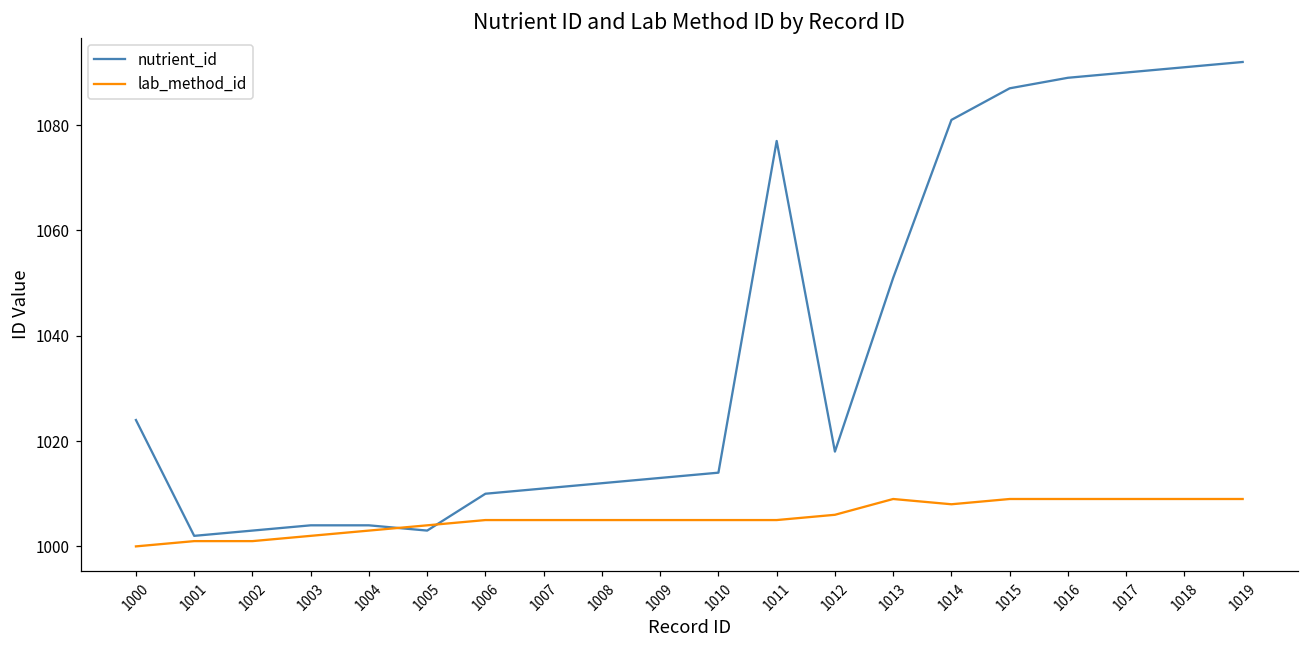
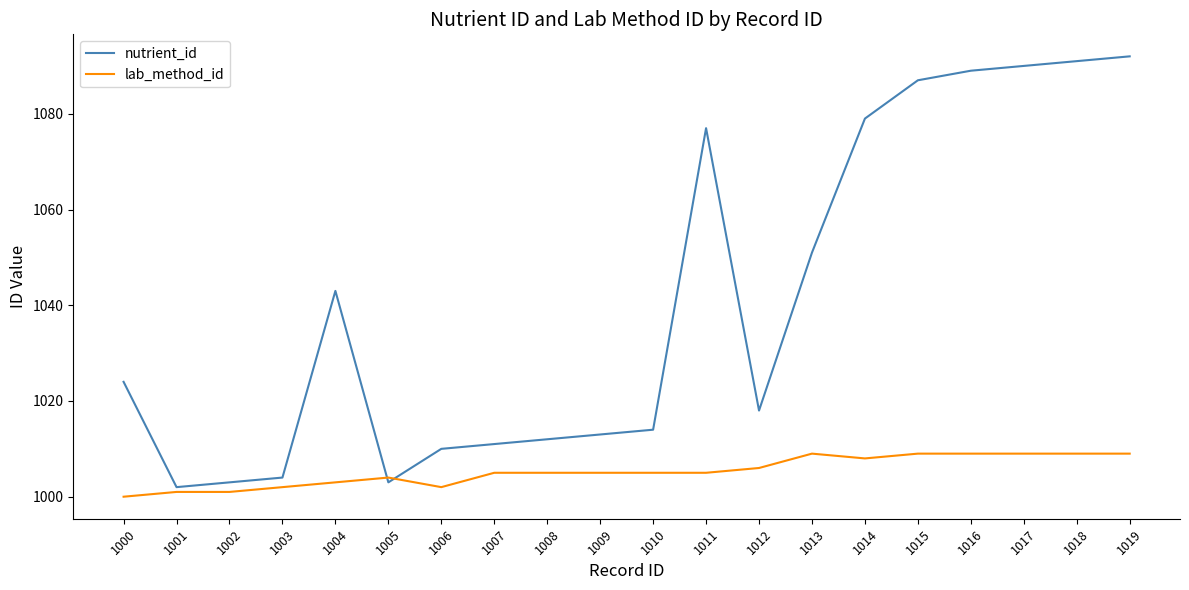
  {
    "nutrient_id": {
      "1000": 1024,
      "1001": 1002,
      "1002": 1003,
      "1003": 1004,
-     "1004": 1004,
+     "1004": 1043,
      "1005": 1003,
      "1006": 1010,
      "1007": 1011,
      "1008": 1012,
      "1009": 1013,
      "1010": 1014,
      "1011": 1077,
      "1012": 1018,
      "1013": 1051,
-     "1014": 1081,
+     "1014": 1079,
      "1015": 1087,
      "1016": 1089,
      "1017": 1090,
      "1018": 1091,
      "1019": 1092
    },
    "lab_method_id": {
      "1000": 1000,
      "1001": 1001,
      "1002": 1001,
      "1003": 1002,
      "1004": 1003,
      "1005": 1004,
-     "1006": 1005,
+     "1006": 1002,
      "1007": 1005,
      "1008": 1005,
      "1009": 1005,
      "1010": 1005,
      "1011": 1005,
      "1012": 1006,
      "1013": 1009,
      "1014": 1008,
      "1015": 1009,
      "1016": 1009,
      "1017": 1009,
      "1018": 1009,
      "1019": 1009
    }
  }
